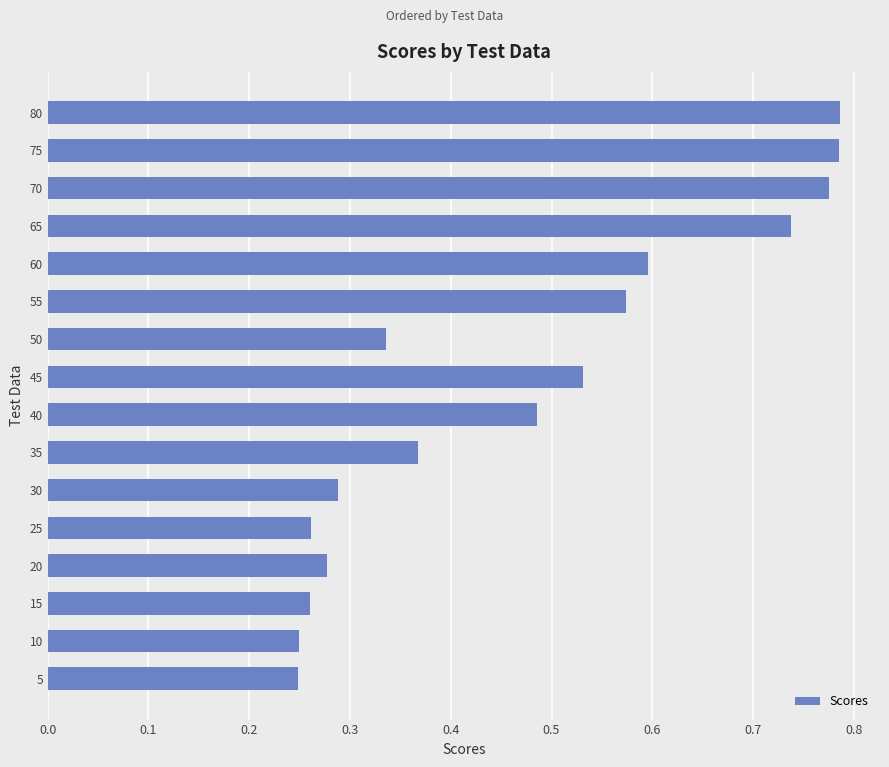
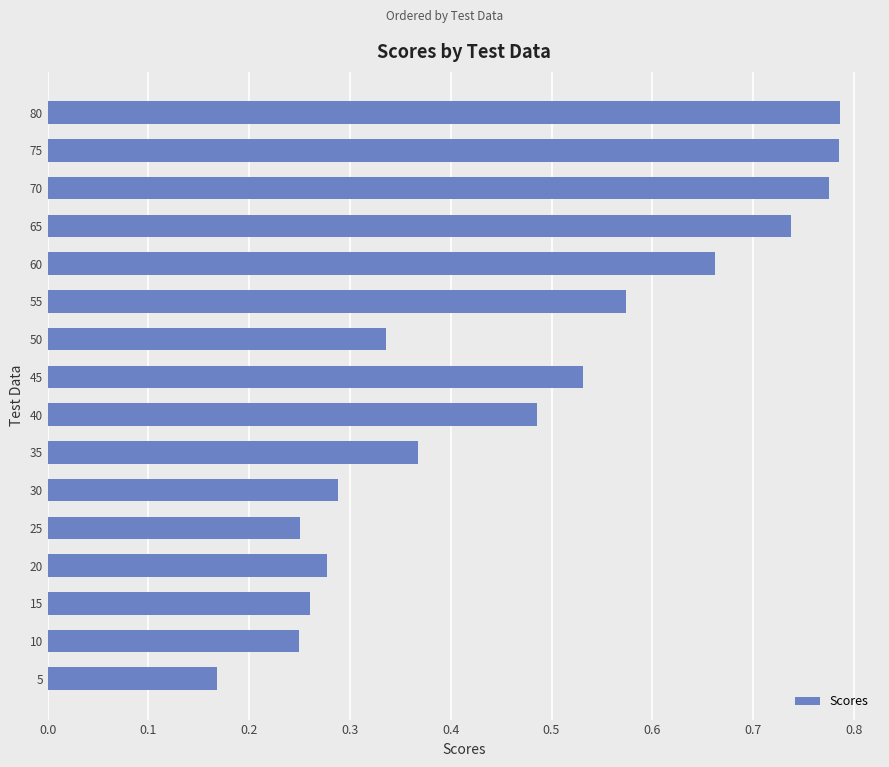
  {
    "80": 0.787,
    "75": 0.786,
    "70": 0.776,
    "65": 0.737,
-   "60": 0.596,
+   "60": 0.662,
    "55": 0.573,
    "50": 0.336,
    "45": 0.531,
    "40": 0.485,
    "35": 0.367,
    "30": 0.288,
-   "25": 0.261,
+   "25": 0.251,
    "20": 0.277,
    "15": 0.261,
    "10": 0.249,
-   "5": 0.249
+   "5": 0.168
  }
